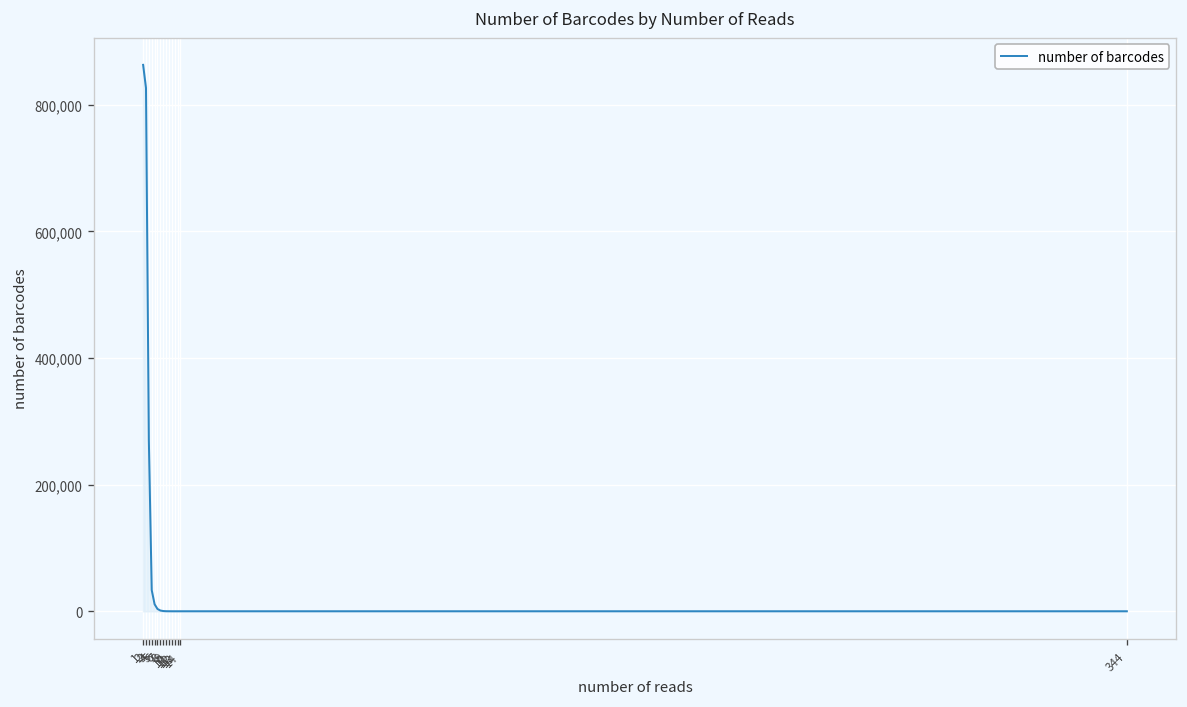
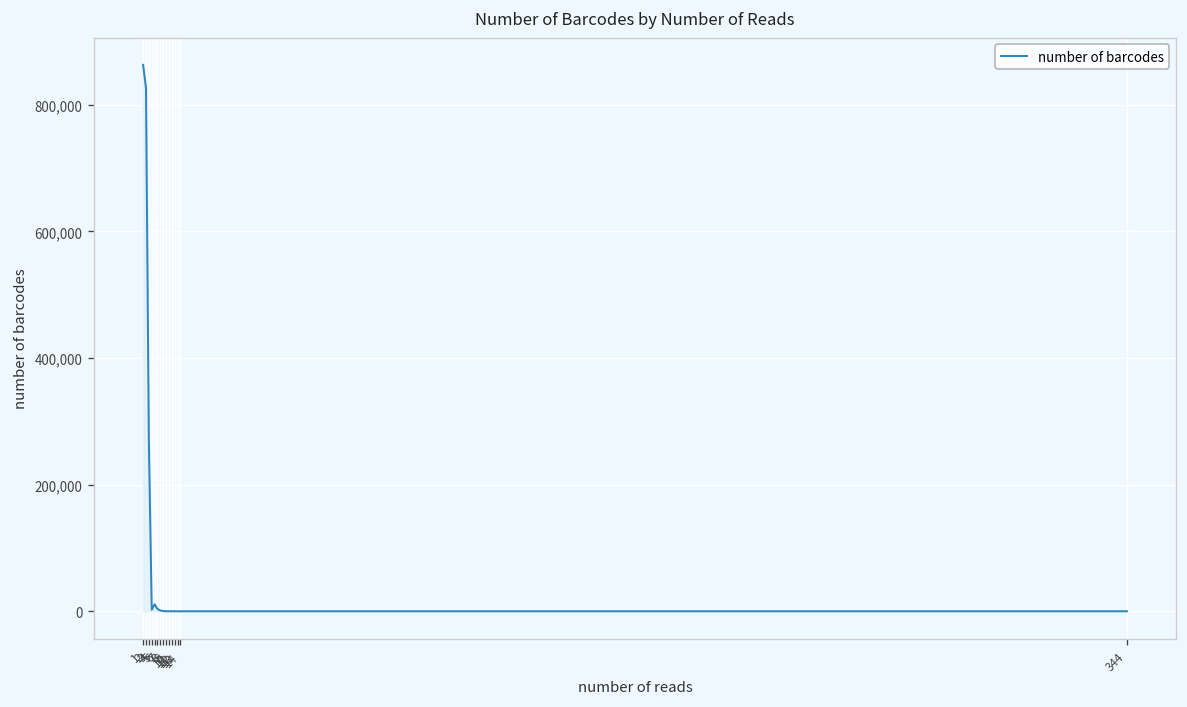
  {
    "1": "860,000",
    "2": "830,000",
    "3": "270,000",
-   "4": "30,000",
+   "4": "0",
    "5": "10,000",
    "6": "0",
    "7": "0",
    "8": "0",
    "9": "0",
    "10": "0",
    "11": "0",
    "12": "0",
    "13": "0",
    "14": "0",
    "344": "0"
  }
